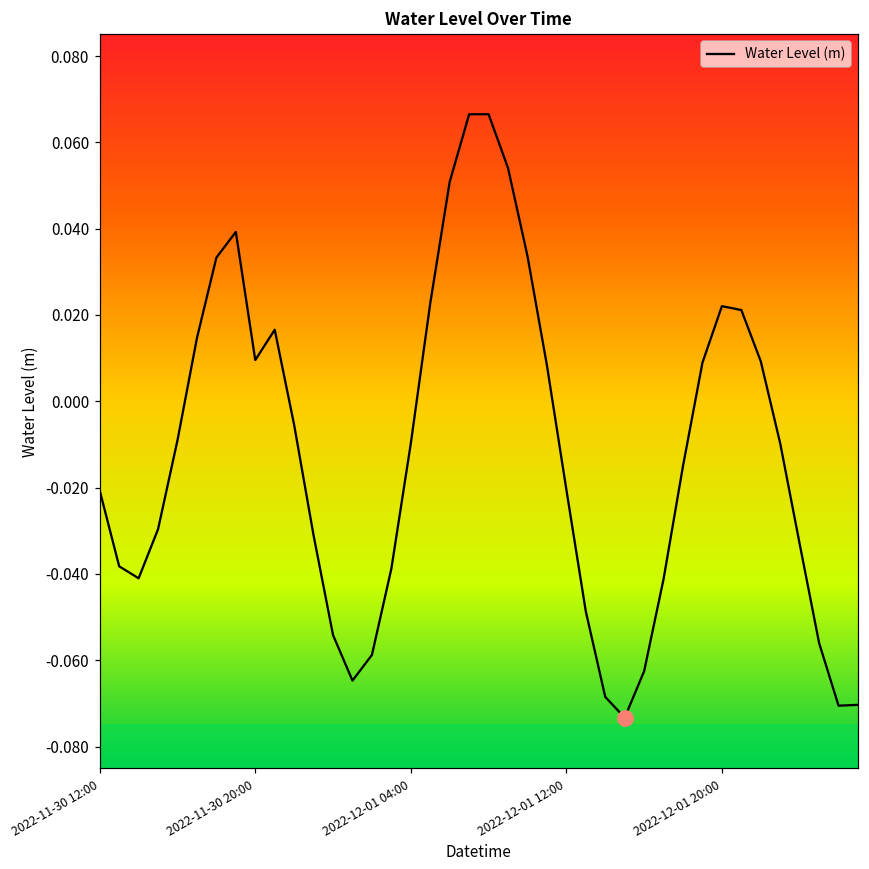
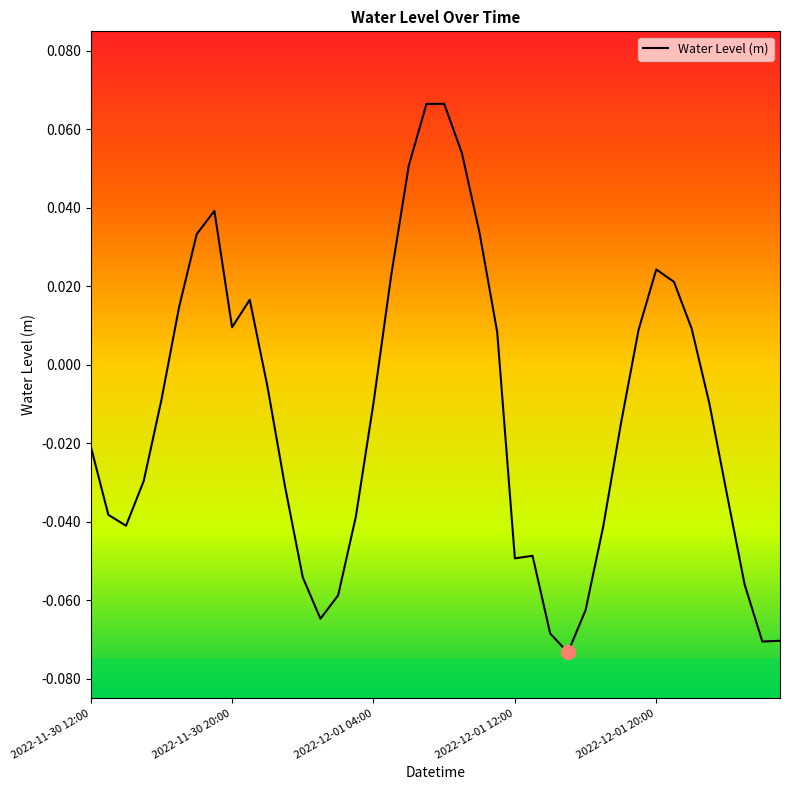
  {
    "Water Level (m)": {
      "2022-11-30 12:00": -0.021,
      "2022-11-30 20:00": 0.010,
      "2022-12-01 04:00": -0.010,
-     "2022-12-01 12:00": -0.020,
-     "2022-12-01 20:00": 0.022
+     "2022-12-01 12:00": -0.049,
+     "2022-12-01 20:00": 0.024
    }
  }
